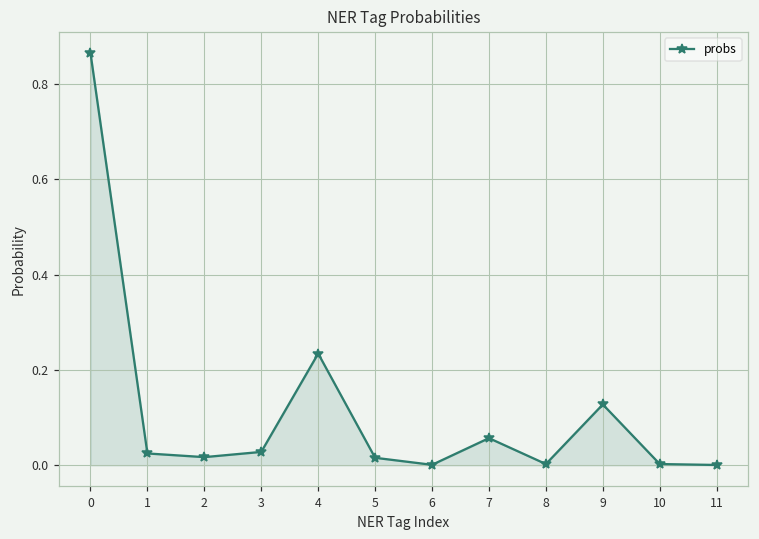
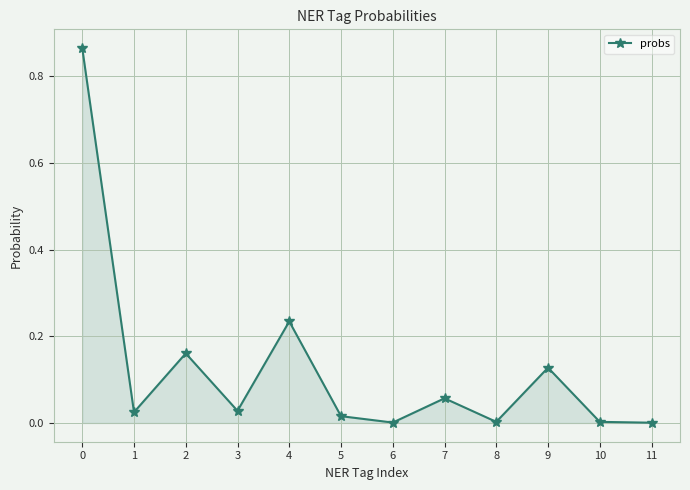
  {
    "0": 0.86,
    "1": 0.02,
-   "2": 0.02,
+   "2": 0.16,
    "3": 0.03,
    "4": 0.23,
    "5": 0.02,
    "6": 0.00,
    "7": 0.06,
    "8": 0.00,
    "9": 0.13,
    "10": 0.00,
    "11": 0.00
  }
